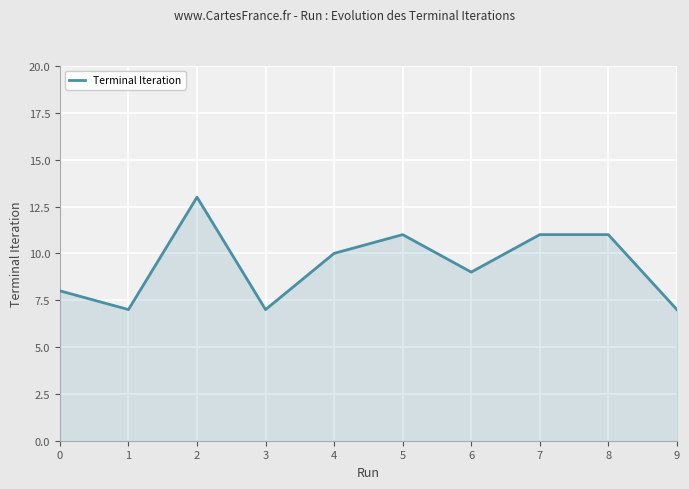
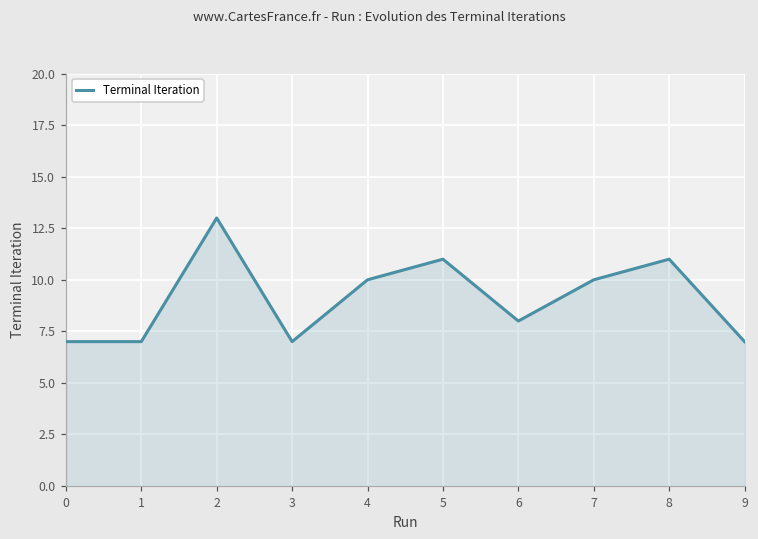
  {
-   "0": 8,
+   "0": 7,
    "1": 7,
    "2": 13,
    "3": 7,
    "4": 10,
    "5": 11,
-   "6": 9,
-   "7": 11,
+   "6": 8,
+   "7": 10,
    "8": 11,
    "9": 7
  }
